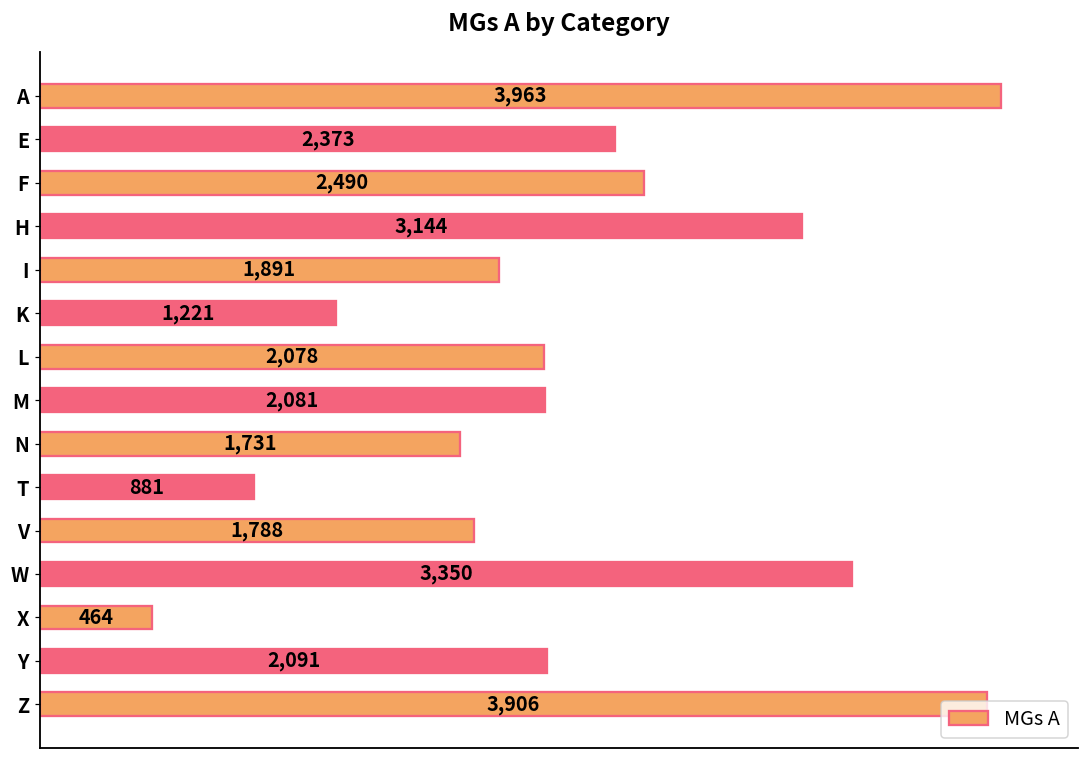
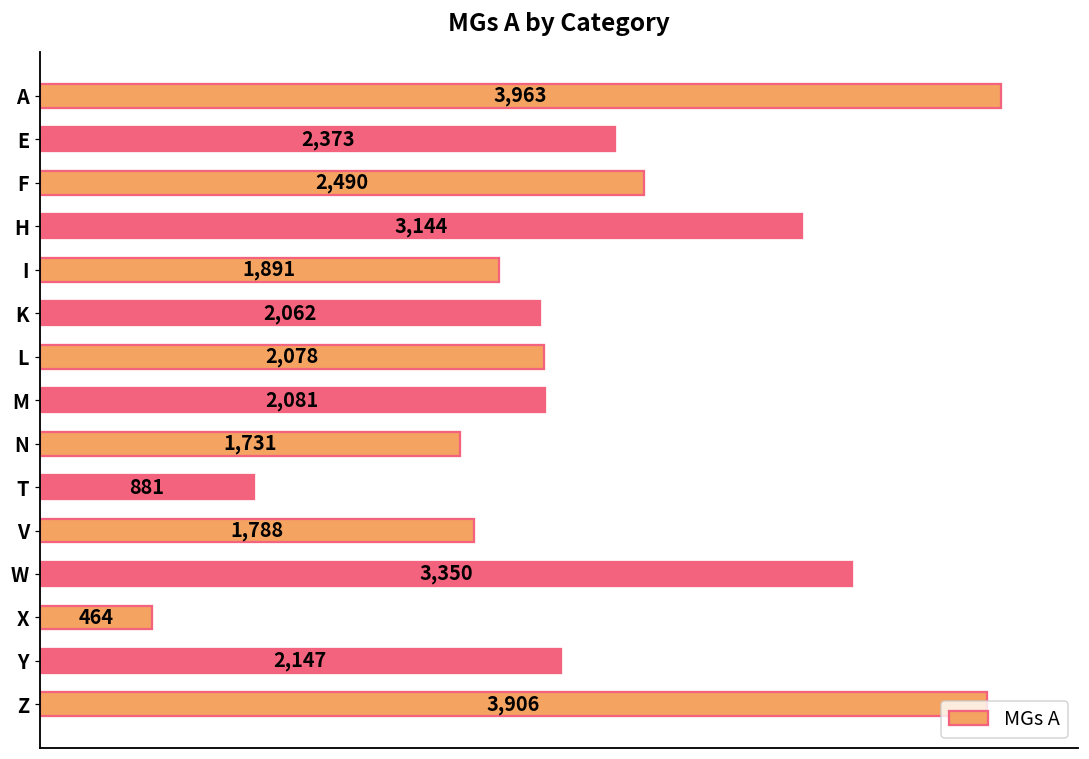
  {
    "A": "3,963",
    "E": "2,373",
    "F": "2,490",
    "H": "3,144",
    "I": "1,891",
-   "K": "1,221",
+   "K": "2,062",
    "L": "2,078",
    "M": "2,081",
    "N": "1,731",
    "T": "881",
    "V": "1,788",
    "W": "3,350",
    "X": "464",
-   "Y": "2,091"
+   "Y": "2,147"
  }
